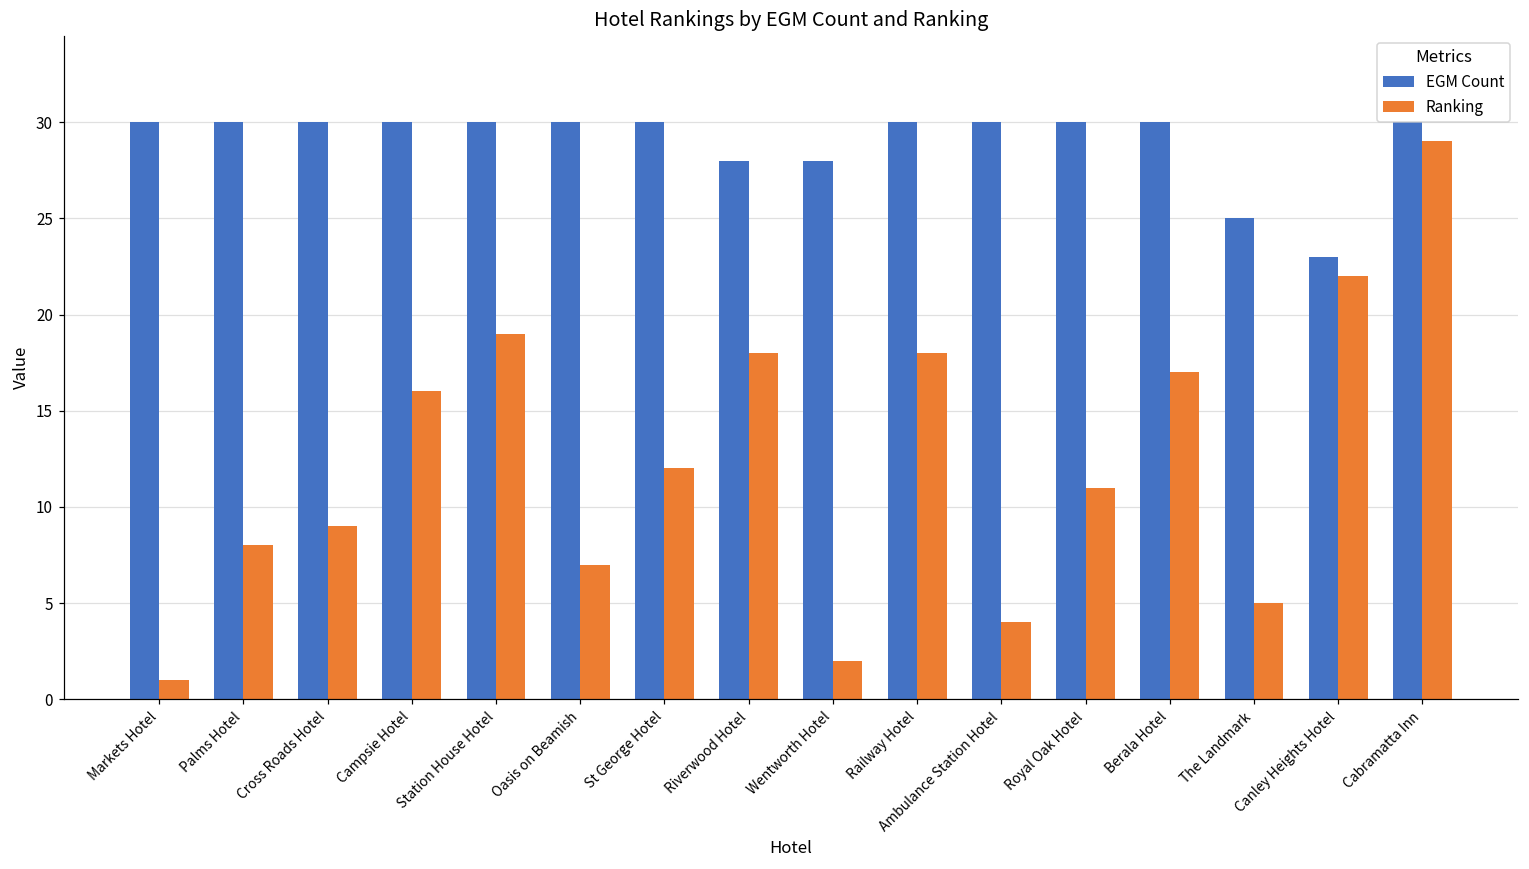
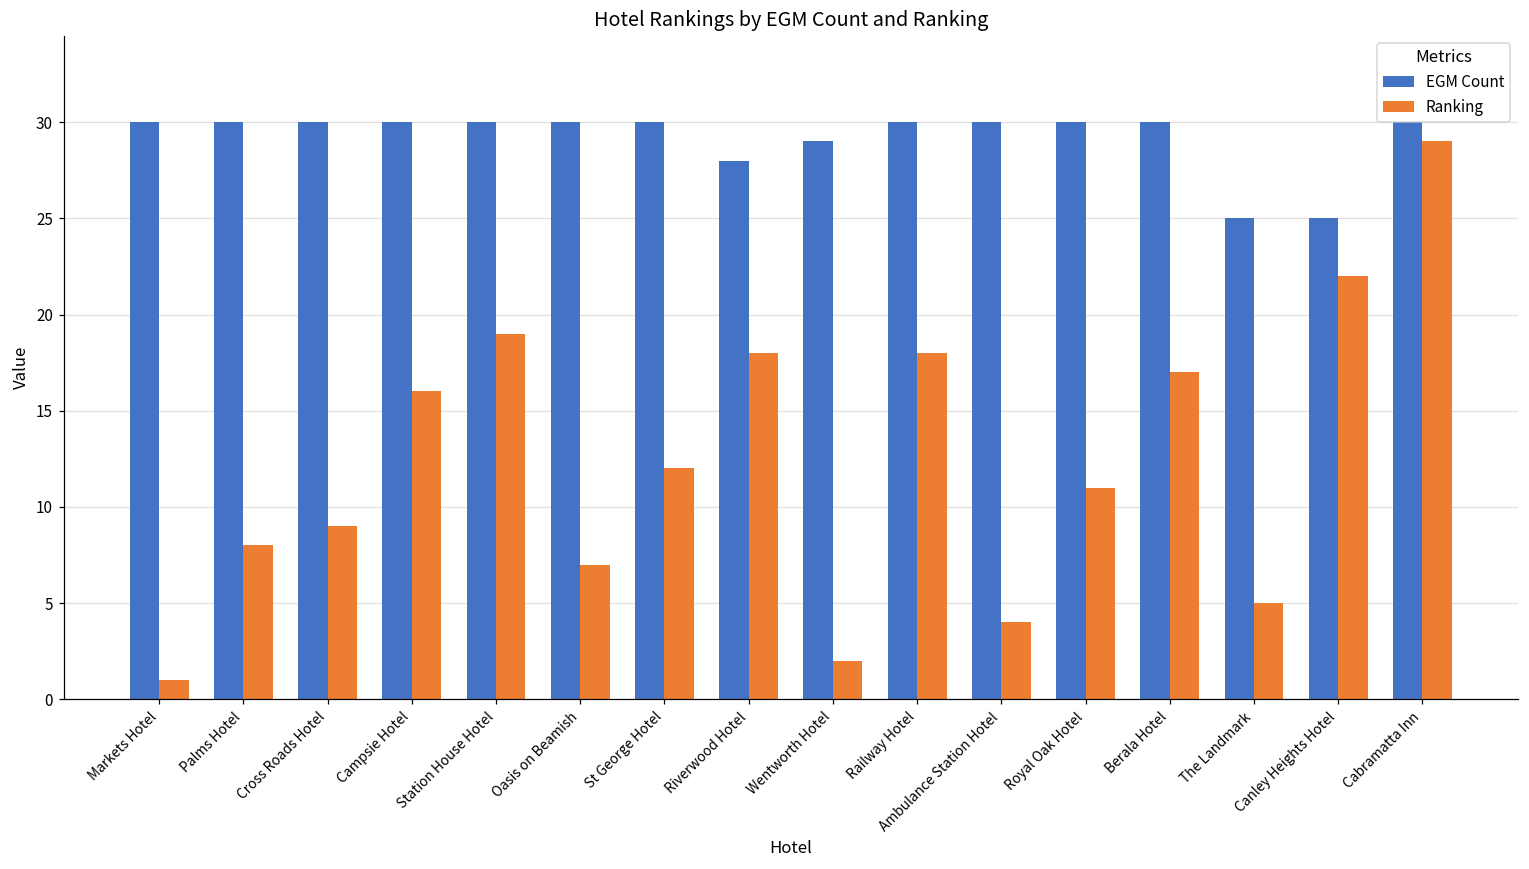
  {
    "EGM Count": {
      "Markets Hotel": 30,
      "Palms Hotel": 30,
      "Cross Roads Hotel": 30,
      "Campsie Hotel": 30,
      "Station House Hotel": 30,
      "Oasis on Beamish": 30,
      "St George Hotel": 30,
      "Riverwood Hotel": 28,
-     "Wentworth Hotel": 28,
+     "Wentworth Hotel": 29,
      "Railway Hotel": 30,
      "Ambulance Station Hotel": 30,
      "Royal Oak Hotel": 30,
      "Berala Hotel": 30,
      "The Landmark": 25,
-     "Canley Heights Hotel": 23,
+     "Canley Heights Hotel": 25,
      "Cabramatta Inn": 30
    },
    "Ranking": {
      "Markets Hotel": 1,
      "Palms Hotel": 8,
      "Cross Roads Hotel": 9,
      "Campsie Hotel": 16,
      "Station House Hotel": 19,
      "Oasis on Beamish": 7,
      "St George Hotel": 12,
      "Riverwood Hotel": 18,
      "Wentworth Hotel": 2,
      "Railway Hotel": 18,
      "Ambulance Station Hotel": 4,
      "Royal Oak Hotel": 11,
      "Berala Hotel": 17,
      "The Landmark": 5,
      "Canley Heights Hotel": 22,
      "Cabramatta Inn": 29
    }
  }
